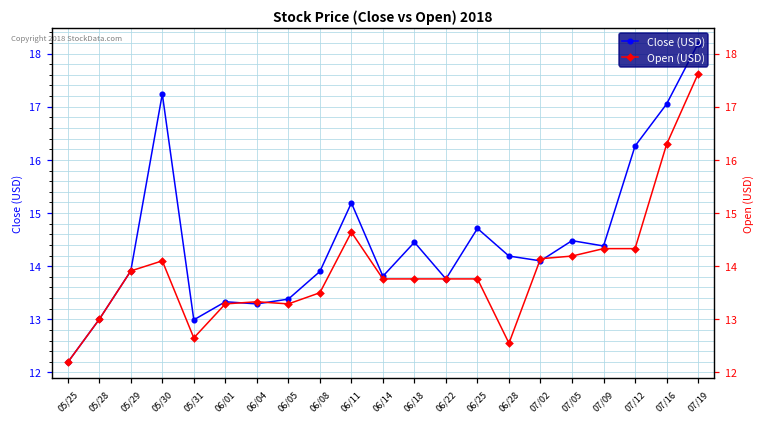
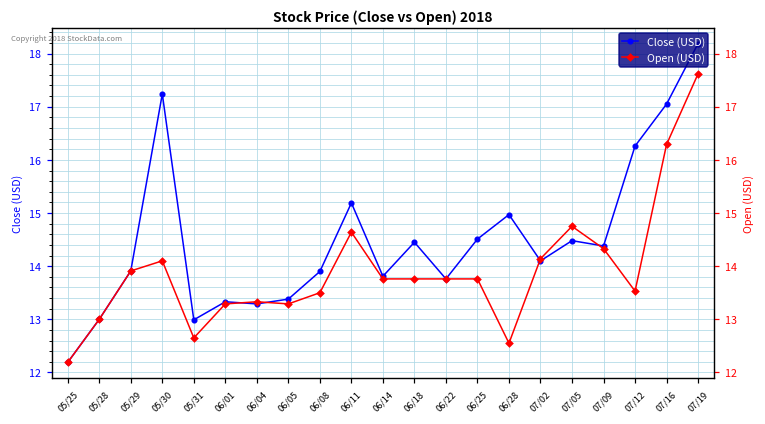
  {
    "Close (USD)": {
      "05/30": 17.2,
      "05/31": 13.0,
      "06/05": 13.4,
      "06/08": 13.9,
      "06/11": 15.2,
      "06/18": 14.5,
-     "06/25": 14.7,
-     "06/28": 14.2,
+     "06/25": 14.5,
+     "06/28": 15.0,
      "07/05": 14.5,
      "07/12": 16.3,
      "07/16": 17.1
    },
    "Open (USD)": {
      "05/30": 14.1,
      "05/31": 12.7,
      "06/05": 13.3,
      "06/08": 13.5,
      "06/11": 14.6,
      "06/18": 13.8,
      "06/25": 13.8,
      "06/28": 12.6,
-     "07/05": 14.2,
-     "07/12": 14.3,
+     "07/05": 14.8,
+     "07/12": 13.5,
      "07/16": 16.3,
      "07/19": 17.6
    }
  }
